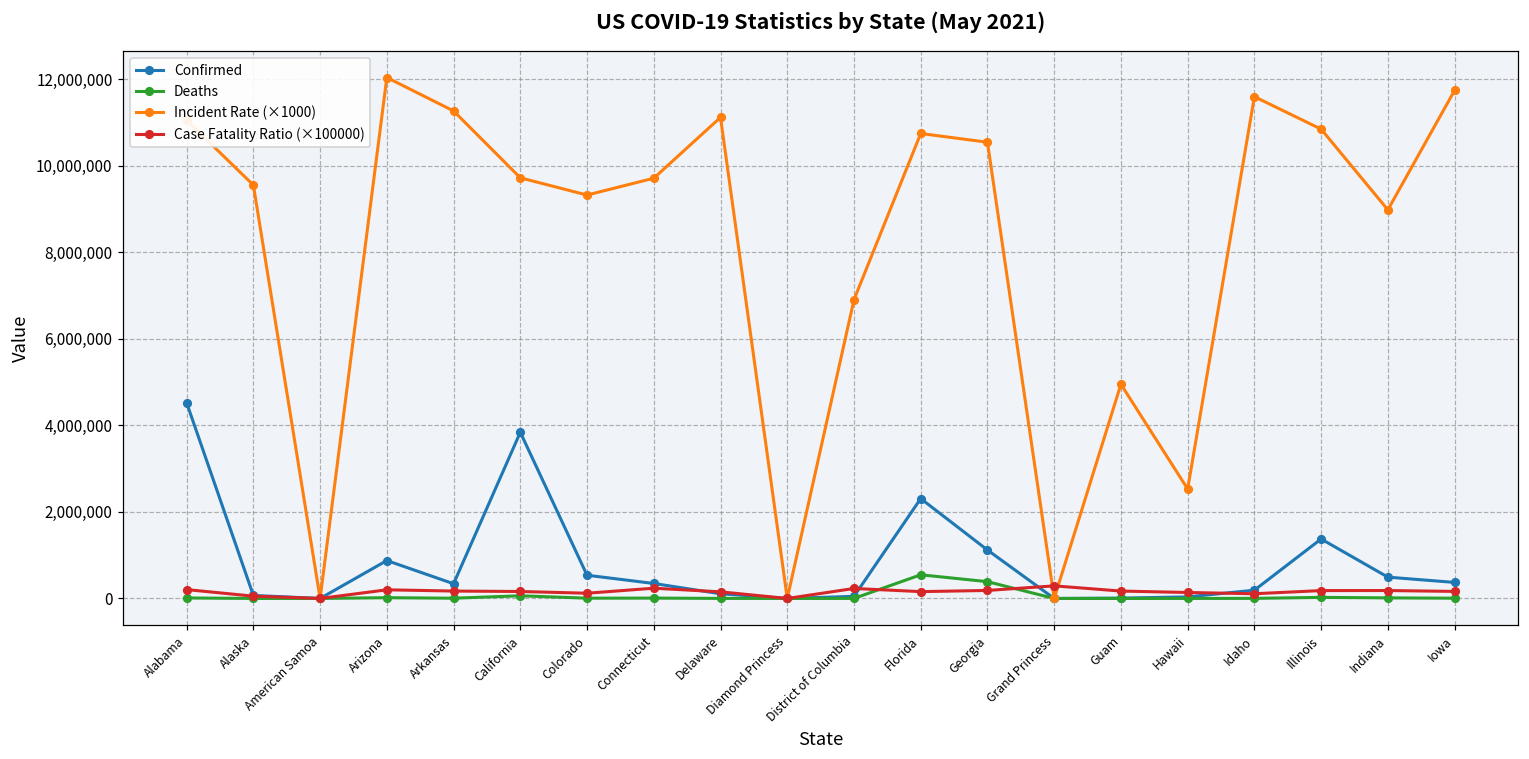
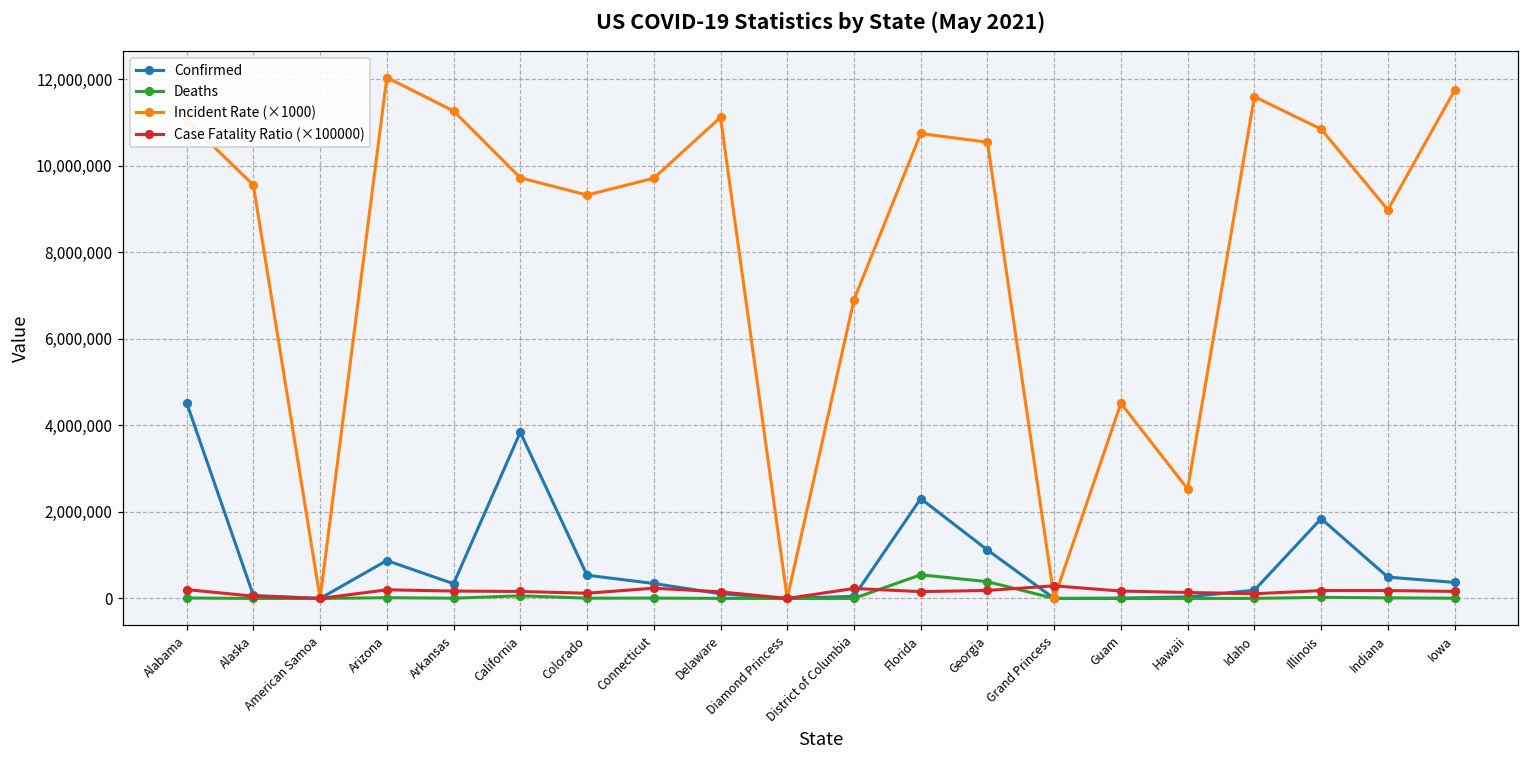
  {
    "Confirmed": {
      "Alabama": "4,500,000",
      "Arizona": "900,000",
      "Arkansas": "300,000",
      "California": "3,800,000",
      "Colorado": "500,000",
      "Connecticut": "300,000",
      "Florida": "2,300,000",
      "Georgia": "1,100,000",
      "Idaho": "200,000",
-     "Illinois": "1,400,000",
+     "Illinois": "1,800,000",
      "Indiana": "500,000",
      "Iowa": "400,000"
    },
    "Deaths": {
      "Alabama": "0",
      "Arizona": "0",
      "Arkansas": "0",
      "California": "100,000",
      "Colorado": "0",
      "Connecticut": "0",
      "Delaware": "0",
      "Florida": "500,000",
      "Georgia": "400,000",
      "Idaho": "0",
      "Illinois": "0",
      "Indiana": "0",
      "Iowa": "0"
    },
    "Incident Rate (×1000)": {
      "Alaska": "9,600,000",
      "Arizona": "12,000,000",
      "Arkansas": "11,300,000",
      "California": "9,700,000",
      "Colorado": "9,300,000",
      "Connecticut": "9,700,000",
      "Delaware": "11,100,000",
      "District of Columbia": "6,900,000",
      "Florida": "10,700,000",
      "Georgia": "10,500,000",
-     "Guam": "5,000,000",
+     "Guam": "4,500,000",
      "Hawaii": "2,500,000",
      "Idaho": "11,600,000",
      "Illinois": "10,800,000",
      "Indiana": "9,000,000",
      "Iowa": "11,700,000"
    },
    "Case Fatality Ratio (×100000)": {
      "Alabama": "200,000",
      "Arizona": "200,000",
      "Arkansas": "200,000",
      "California": "200,000",
      "Colorado": "100,000",
      "Connecticut": "200,000",
      "District of Columbia": "200,000",
      "Florida": "200,000",
      "Georgia": "200,000",
      "Grand Princess": "300,000",
      "Guam": "200,000",
      "Hawaii": "100,000",
      "Idaho": "100,000",
      "Illinois": "200,000",
      "Indiana": "200,000",
      "Iowa": "200,000"
    }
  }
